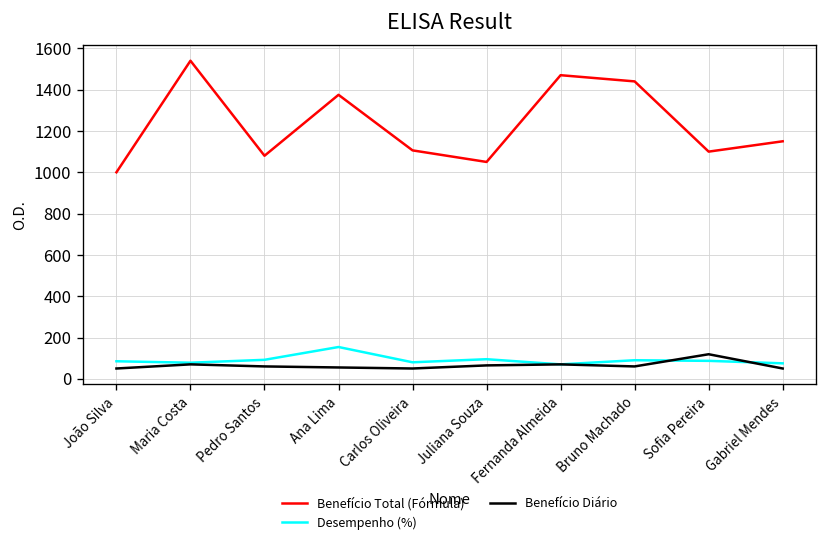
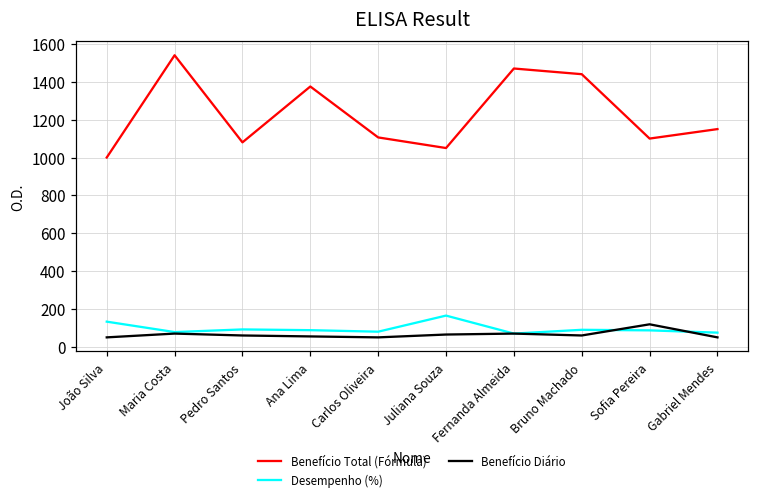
  {
    "Benefício Total (Fórmula)": {
      "João Silva": 1000,
      "Maria Costa": 1540,
      "Pedro Santos": 1080,
      "Ana Lima": 1380,
      "Carlos Oliveira": 1110,
      "Juliana Souza": 1050,
      "Fernanda Almeida": 1470,
      "Bruno Machado": 1440,
      "Sofia Pereira": 1100,
      "Gabriel Mendes": 1150
    },
    "Desempenho (%)": {
-     "João Silva": 90,
+     "João Silva": 130,
      "Pedro Santos": 90,
-     "Ana Lima": 150,
+     "Ana Lima": 90,
      "Carlos Oliveira": 80,
-     "Juliana Souza": 100,
+     "Juliana Souza": 170,
      "Bruno Machado": 90,
      "Sofia Pereira": 90,
      "Gabriel Mendes": 80
    },
    "Benefício Diário": {
      "João Silva": 50,
      "Pedro Santos": 60,
      "Ana Lima": 60,
      "Carlos Oliveira": 50,
      "Juliana Souza": 70,
      "Bruno Machado": 60,
      "Sofia Pereira": 120,
      "Gabriel Mendes": 50
    }
  }
